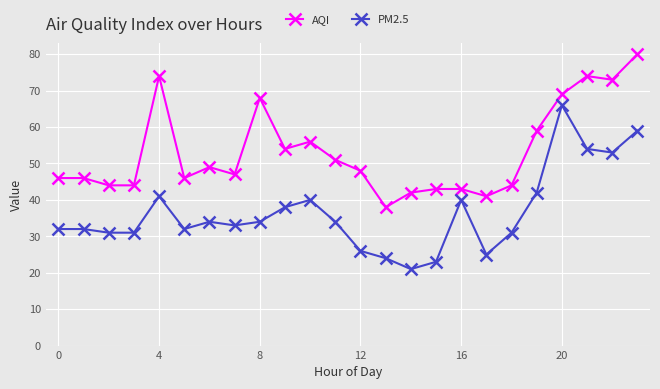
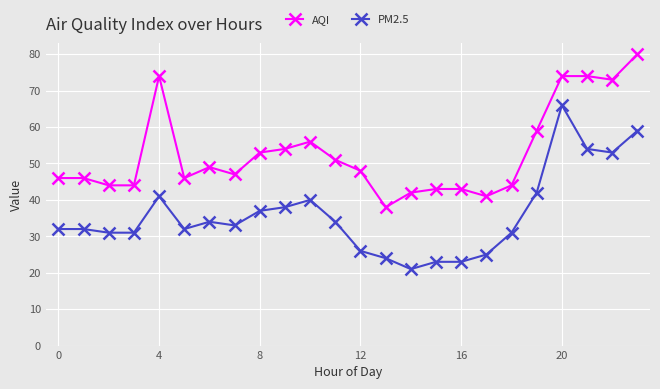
  {
    "AQI": {
      "0": 46,
      "4": 74,
-     "8": 68,
+     "8": 53,
      "12": 48,
      "16": 43,
-     "20": 69
+     "20": 74
    },
    "PM2.5": {
      "0": 32,
      "4": 41,
-     "8": 34,
+     "8": 37,
      "12": 26,
-     "16": 40,
+     "16": 23,
      "20": 66
    }
  }
